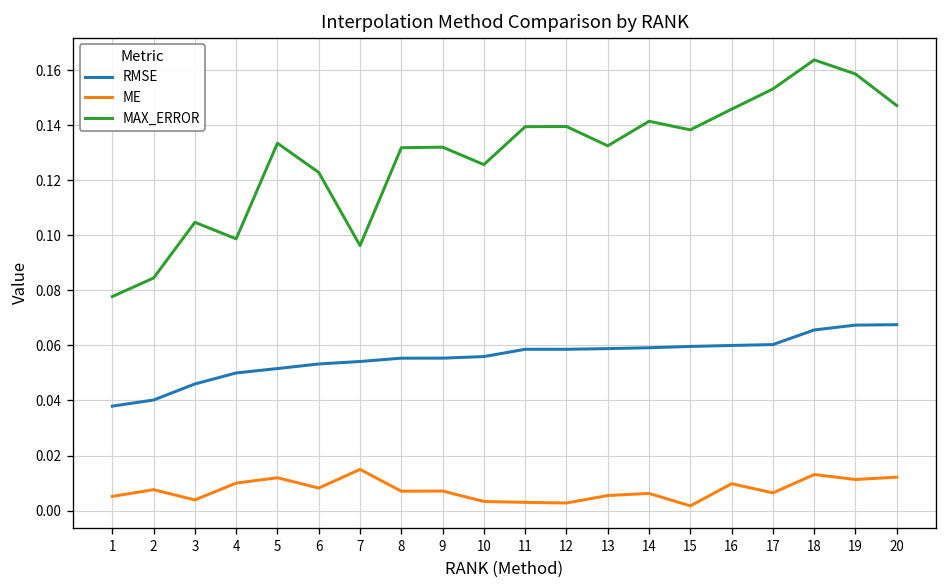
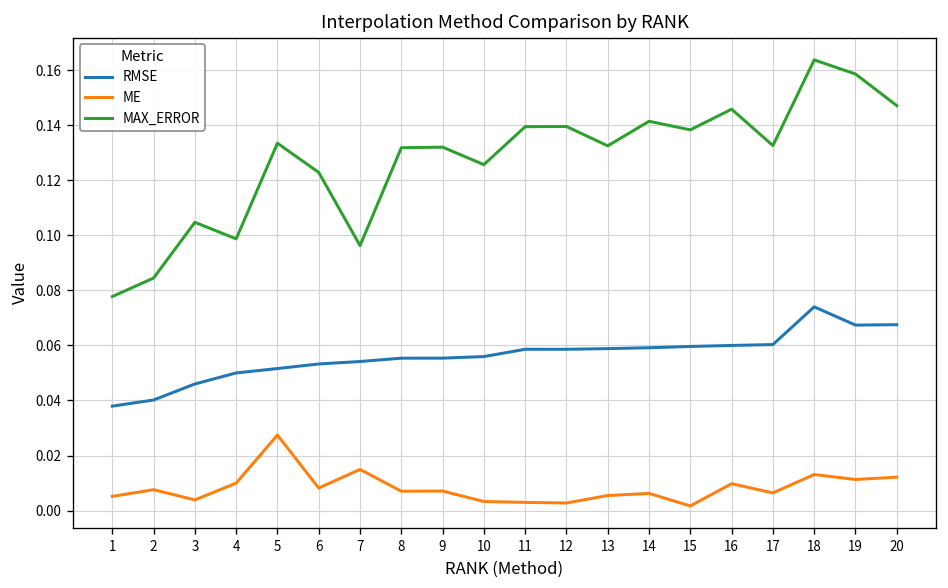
  {
    "RMSE": {
      "1": 0.038,
      "2": 0.040,
      "3": 0.046,
      "4": 0.050,
      "5": 0.052,
      "6": 0.053,
      "7": 0.054,
      "8": 0.055,
      "9": 0.055,
      "10": 0.056,
      "11": 0.059,
      "12": 0.059,
      "13": 0.059,
      "14": 0.059,
      "15": 0.060,
      "16": 0.060,
      "17": 0.060,
-     "18": 0.066,
+     "18": 0.074,
      "19": 0.067,
      "20": 0.068
    },
    "ME": {
      "1": 0.005,
      "2": 0.008,
      "3": 0.004,
      "4": 0.010,
-     "5": 0.012,
+     "5": 0.027,
      "6": 0.008,
      "7": 0.015,
      "8": 0.007,
      "9": 0.007,
      "10": 0.003,
      "11": 0.003,
      "12": 0.003,
      "13": 0.005,
      "14": 0.006,
      "15": 0.002,
      "16": 0.010,
      "17": 0.006,
      "18": 0.013,
      "19": 0.011,
      "20": 0.012
    },
    "MAX_ERROR": {
      "1": 0.078,
      "2": 0.085,
      "3": 0.105,
      "4": 0.099,
      "5": 0.134,
      "6": 0.123,
      "7": 0.096,
      "8": 0.132,
      "9": 0.132,
      "10": 0.126,
      "11": 0.140,
      "12": 0.140,
      "13": 0.133,
      "14": 0.141,
      "15": 0.138,
      "16": 0.146,
-     "17": 0.153,
+     "17": 0.133,
      "18": 0.164,
      "19": 0.159,
      "20": 0.147
    }
  }
